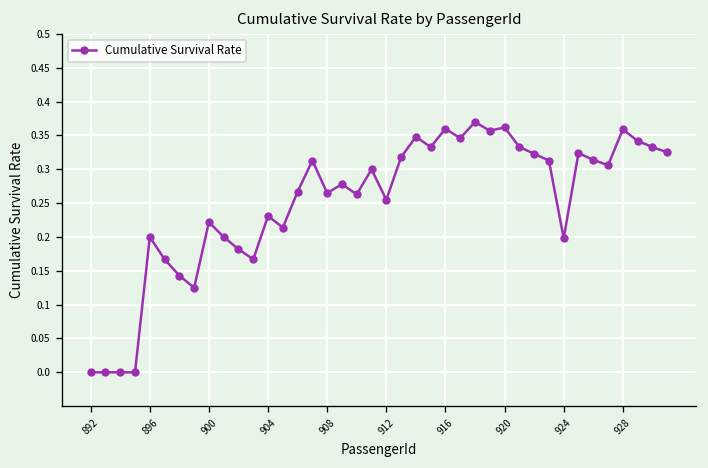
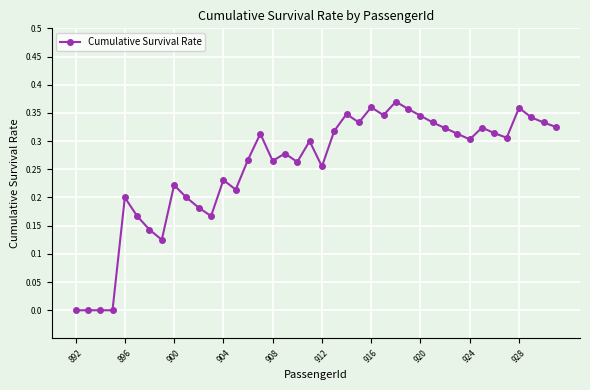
  {
    "892": 0.00,
    "896": 0.20,
    "900": 0.22,
    "904": 0.23,
    "908": 0.27,
    "912": 0.26,
    "916": 0.36,
-   "920": 0.36,
-   "924": 0.20,
+   "920": 0.35,
+   "924": 0.30,
    "928": 0.36
  }
